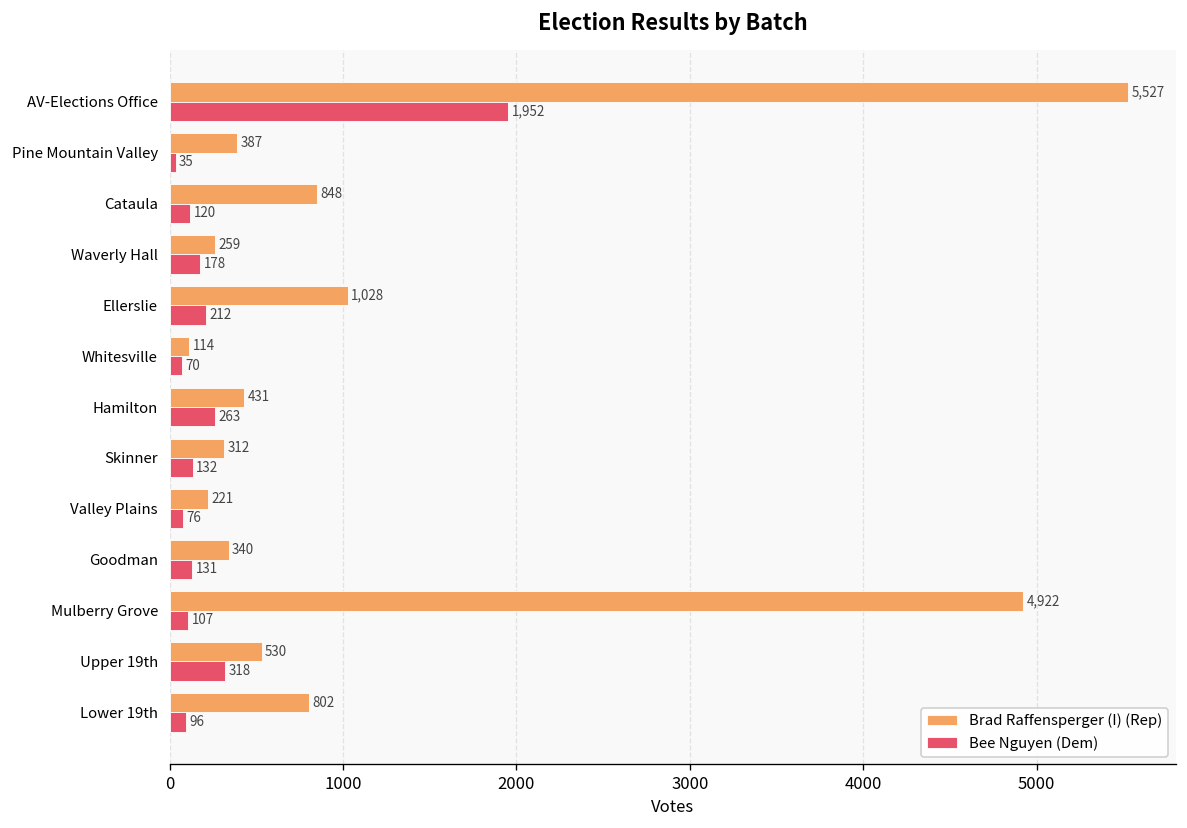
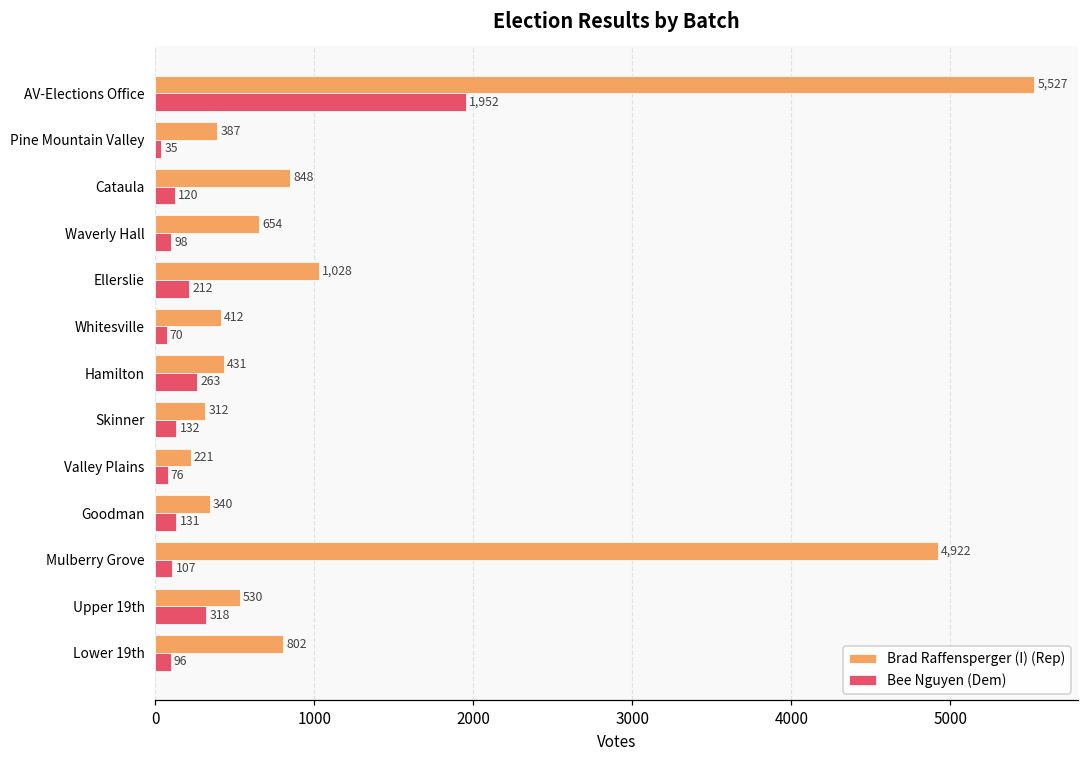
  {
    "Brad Raffensperger (I) (Rep)": {
      "AV-Elections Office": "5,527",
      "Pine Mountain Valley": "387",
      "Cataula": "848",
-     "Waverly Hall": "259",
+     "Waverly Hall": "654",
      "Ellerslie": "1,028",
-     "Whitesville": "114",
+     "Whitesville": "412",
      "Hamilton": "431",
      "Skinner": "312",
      "Valley Plains": "221",
      "Goodman": "340",
      "Mulberry Grove": "4,922",
      "Upper 19th": "530",
      "Lower 19th": "802"
    },
    "Bee Nguyen (Dem)": {
      "AV-Elections Office": "1,952",
      "Pine Mountain Valley": "35",
      "Cataula": "120",
-     "Waverly Hall": "178",
+     "Waverly Hall": "98",
      "Ellerslie": "212",
      "Whitesville": "70",
      "Hamilton": "263",
      "Skinner": "132",
      "Valley Plains": "76",
      "Goodman": "131",
      "Mulberry Grove": "107",
      "Upper 19th": "318",
      "Lower 19th": "96"
    }
  }
